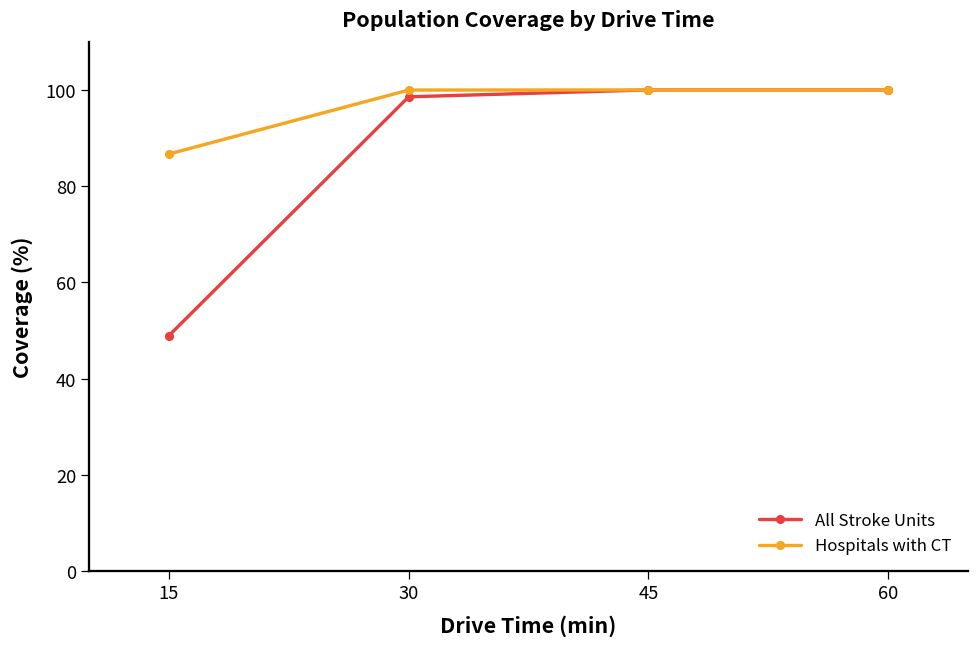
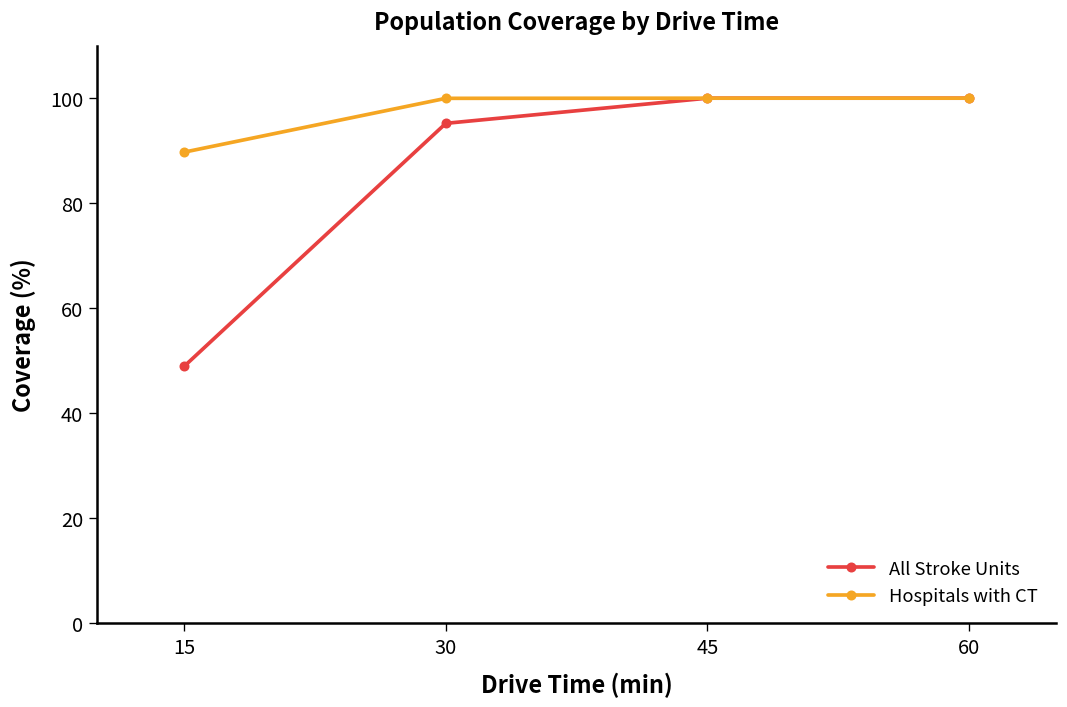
  {
    "All Stroke Units": {
      "15": 49,
-     "30": 99
+     "30": 95
    },
    "Hospitals with CT": {
-     "15": 87,
+     "15": 90,
      "30": 100
    }
  }
